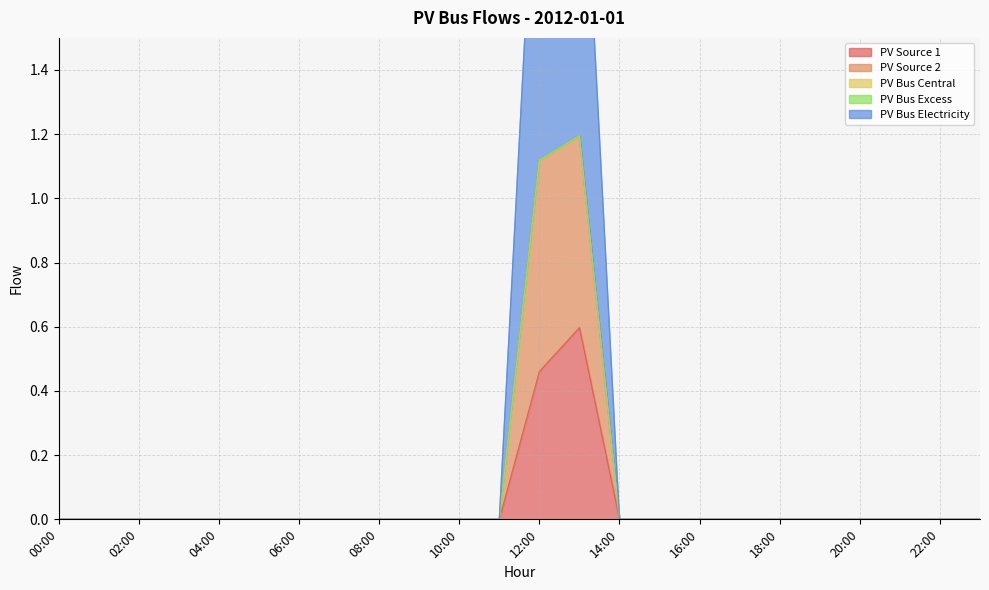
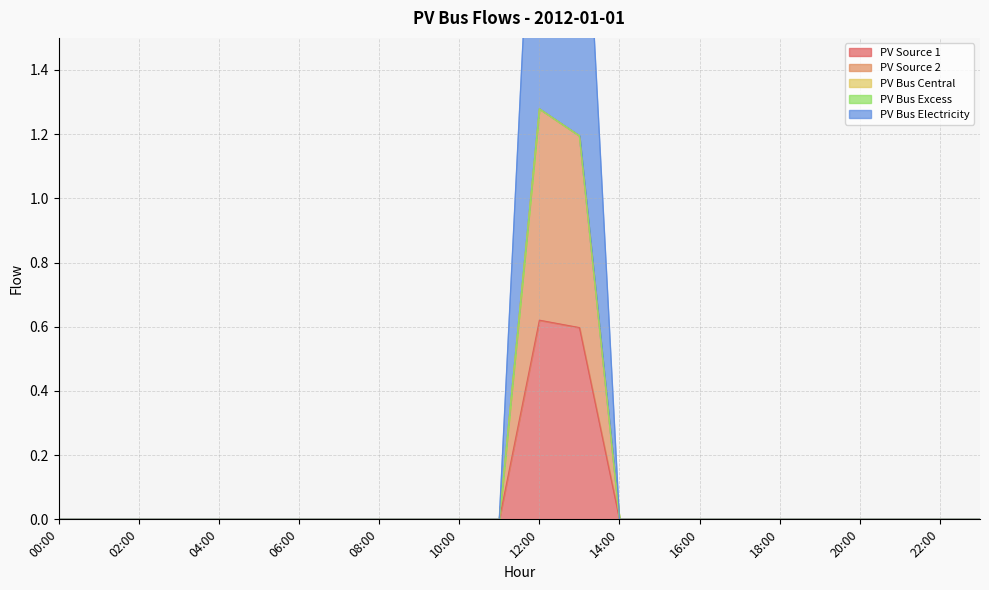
  {
    "PV Source 1": {
-     "12:00": 0.46
+     "12:00": 0.62
    }
  }
